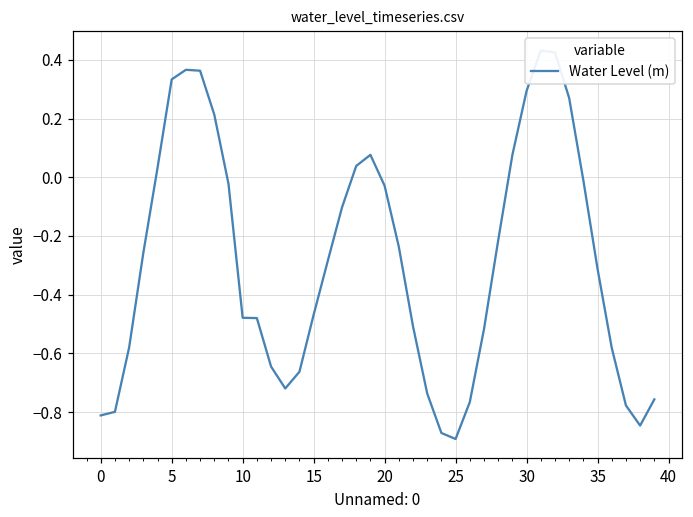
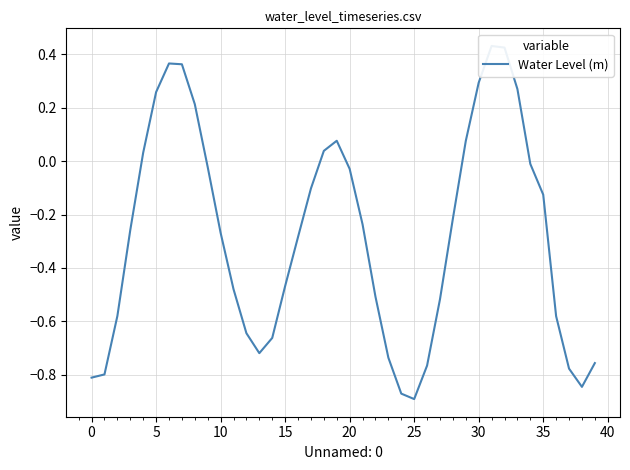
  {
    "0": -0.81,
-   "5": 0.33,
-   "10": -0.48,
+   "5": 0.26,
+   "10": -0.27,
    "15": -0.47,
    "20": -0.03,
    "25": -0.89,
    "30": 0.29,
-   "35": -0.31
+   "35": -0.13
  }
